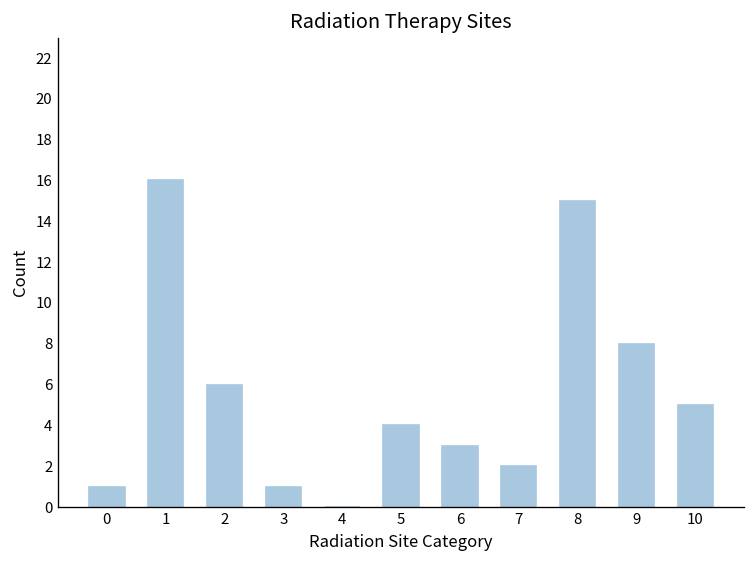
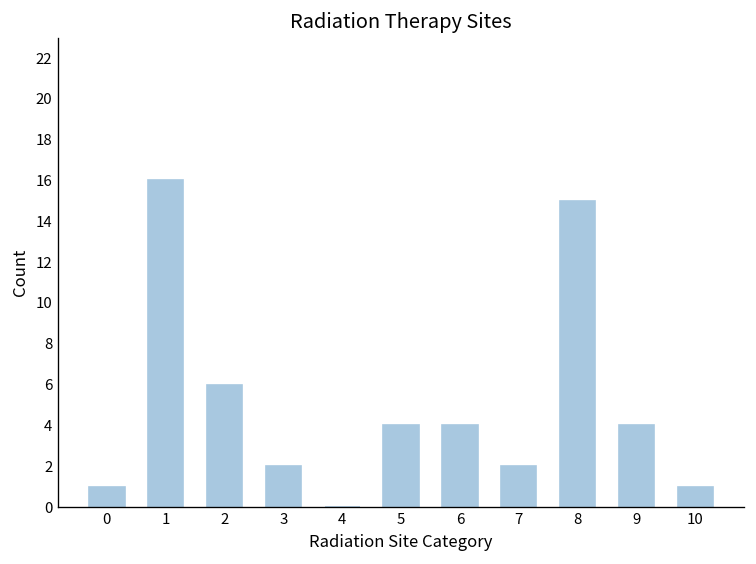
  {
    "0": 1,
    "1": 16,
    "2": 6,
-   "3": 1,
+   "3": 2,
    "4": 0,
    "5": 4,
-   "6": 3,
+   "6": 4,
    "7": 2,
    "8": 15,
-   "9": 8,
-   "10": 5
+   "9": 4,
+   "10": 1
  }
